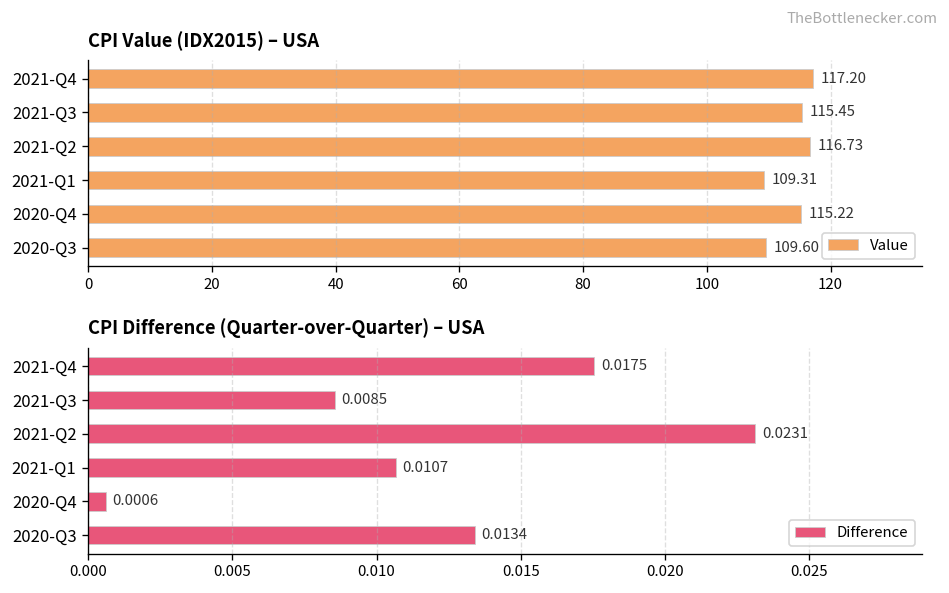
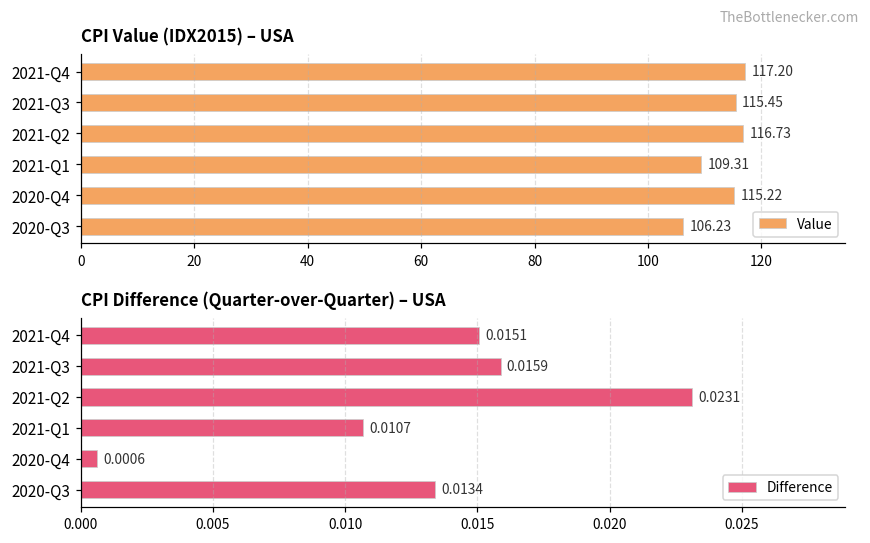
  {
    "CPI Value (IDX2015) – USA": {
      "2021-Q4": 117.20,
      "2021-Q3": 115.45,
      "2021-Q2": 116.73,
      "2021-Q1": 109.31,
      "2020-Q4": 115.22,
-     "2020-Q3": 109.60
+     "2020-Q3": 106.23
    },
    "CPI Difference (Quarter-over-Quarter) – USA": {
-     "2021-Q4": 0.0175,
-     "2021-Q3": 0.0085,
+     "2021-Q4": 0.0151,
+     "2021-Q3": 0.0159,
      "2021-Q2": 0.0231,
      "2021-Q1": 0.0107,
      "2020-Q4": 0.0006,
      "2020-Q3": 0.0134
    }
  }
